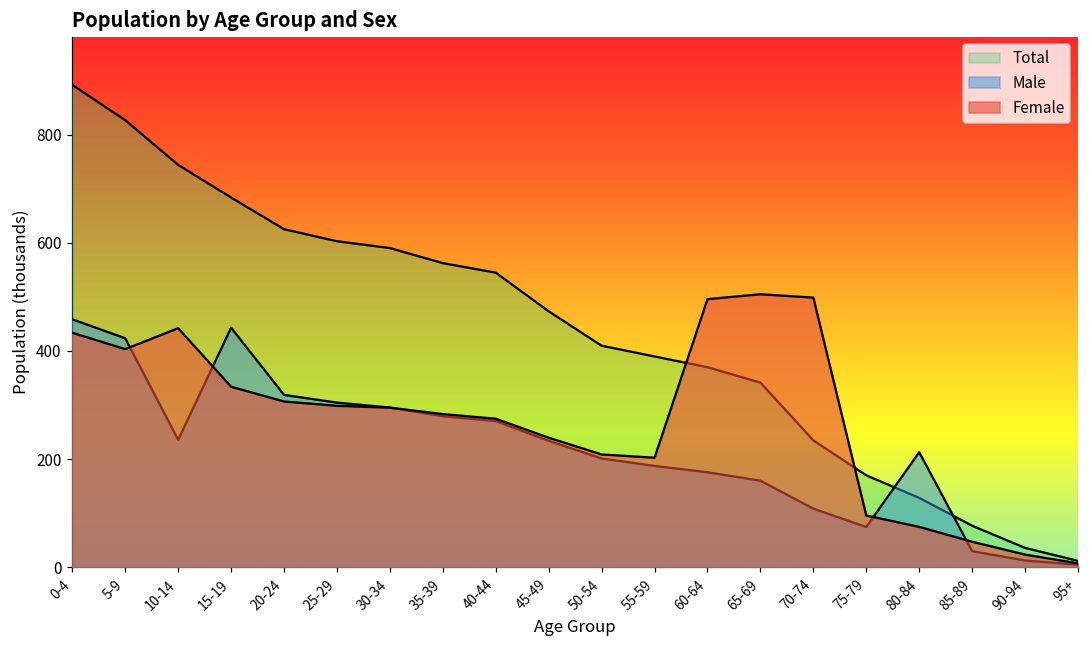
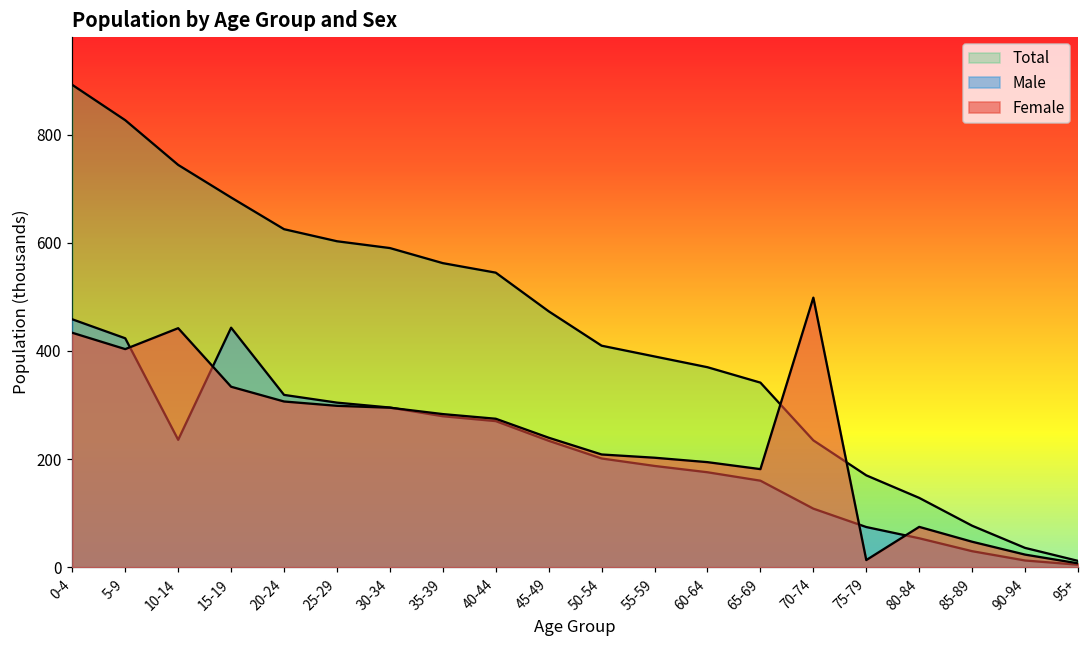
  {
    "Total": {
      "0-4": 890,
      "5-9": 830,
      "10-14": 740,
      "15-19": 680,
      "20-24": 630,
      "25-29": 600,
      "30-34": 590,
      "35-39": 560,
      "40-44": 540,
      "45-49": 470,
      "50-54": 410,
      "55-59": 390,
      "60-64": 370,
      "65-69": 340,
      "70-74": 230,
      "75-79": 170,
      "80-84": 130,
      "85-89": 80,
      "90-94": 40
    },
    "Male": {
      "0-4": 460,
      "5-9": 420,
      "10-14": 240,
      "15-19": 440,
      "20-24": 320,
      "25-29": 300,
      "45-49": 230,
      "50-54": 200,
      "55-59": 190,
      "60-64": 180,
      "65-69": 160,
      "70-74": 110,
      "75-79": 70,
-     "80-84": 210,
+     "80-84": 50,
      "85-89": 30,
      "90-94": 10
    },
    "Female": {
      "0-4": 430,
      "5-9": 400,
      "10-14": 440,
      "15-19": 330,
      "20-24": 310,
      "25-29": 300,
      "45-49": 240,
      "50-54": 210,
      "55-59": 200,
-     "60-64": 500,
-     "65-69": 500,
+     "60-64": 190,
+     "65-69": 180,
      "70-74": 500,
-     "75-79": 100,
+     "75-79": 10,
      "80-84": 70,
      "85-89": 50,
      "90-94": 20
    }
  }
